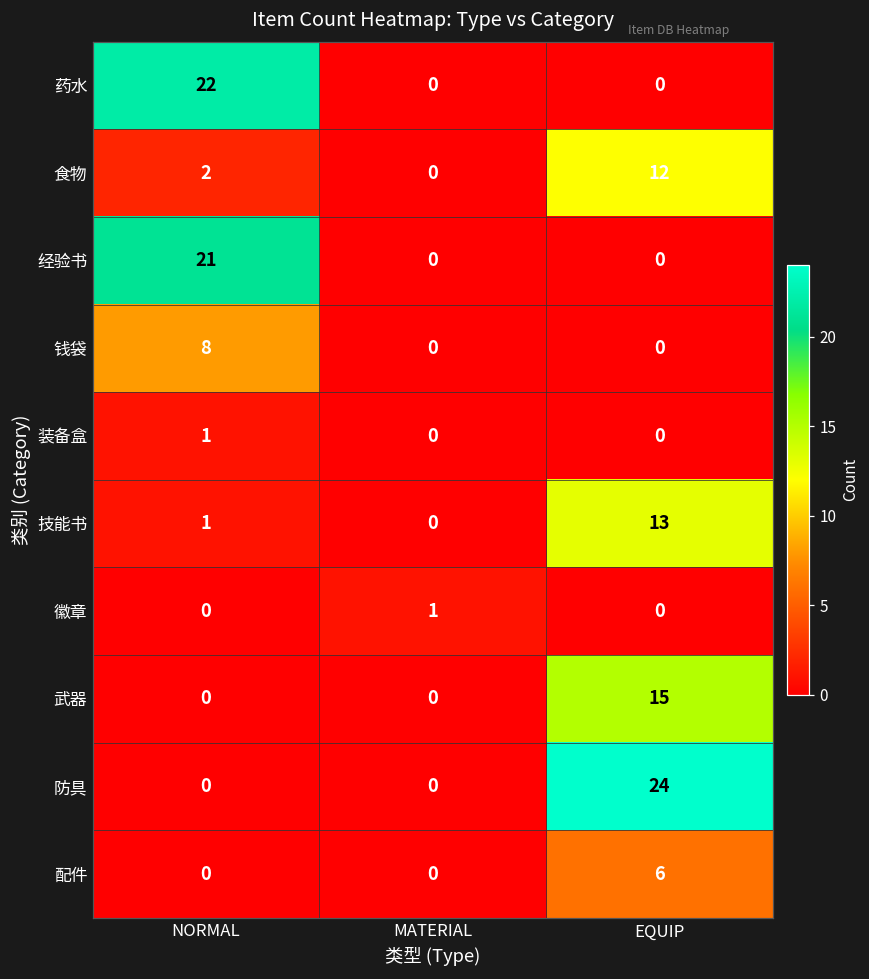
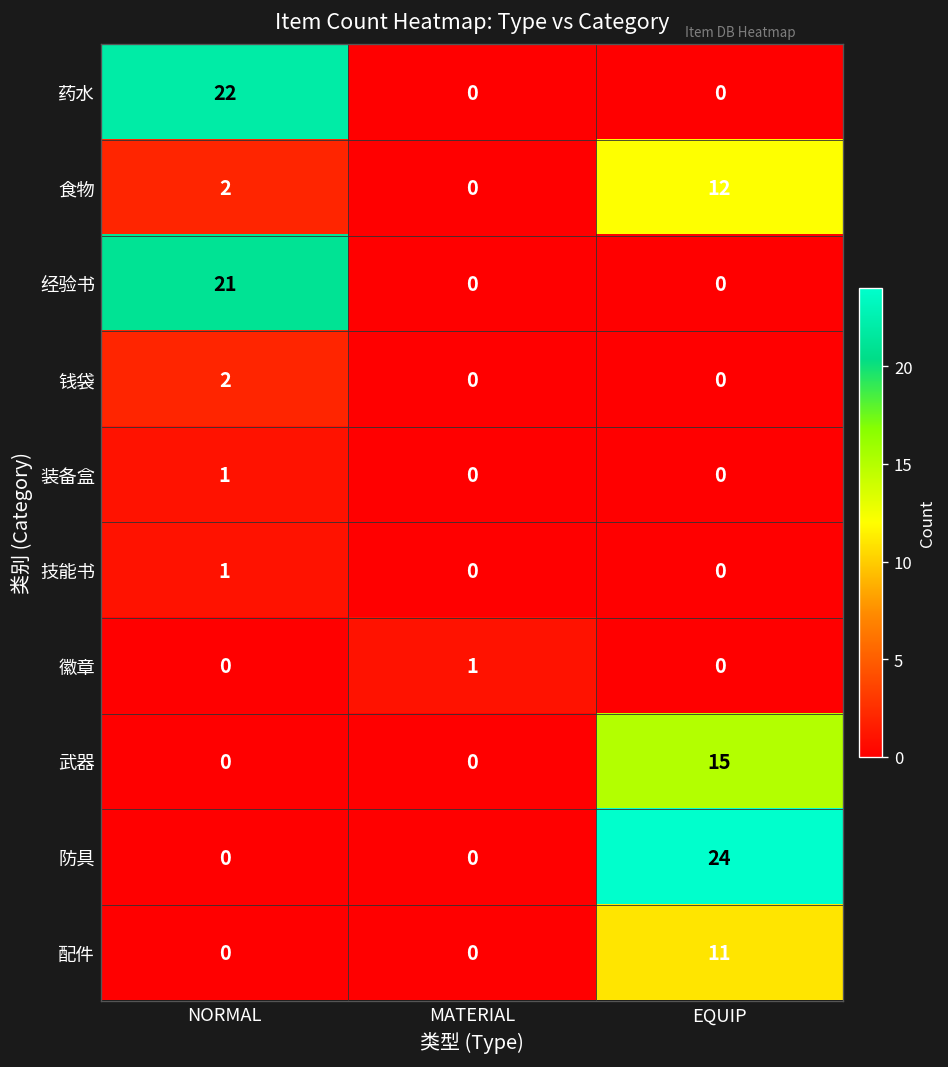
  {
    "药水": {
      "NORMAL": 22,
      "MATERIAL": 0,
      "EQUIP": 0
    },
    "食物": {
      "NORMAL": 2,
      "MATERIAL": 0,
      "EQUIP": 12
    },
    "经验书": {
      "NORMAL": 21,
      "MATERIAL": 0,
      "EQUIP": 0
    },
    "钱袋": {
-     "NORMAL": 8,
+     "NORMAL": 2,
      "MATERIAL": 0,
      "EQUIP": 0
    },
    "装备盒": {
      "NORMAL": 1,
      "MATERIAL": 0,
      "EQUIP": 0
    },
    "技能书": {
      "NORMAL": 1,
      "MATERIAL": 0,
-     "EQUIP": 13
+     "EQUIP": 0
    },
    "徽章": {
      "NORMAL": 0,
      "MATERIAL": 1,
      "EQUIP": 0
    },
    "武器": {
      "NORMAL": 0,
      "MATERIAL": 0,
      "EQUIP": 15
    },
    "防具": {
      "NORMAL": 0,
      "MATERIAL": 0,
      "EQUIP": 24
    },
    "配件": {
      "NORMAL": 0,
      "MATERIAL": 0,
-     "EQUIP": 6
+     "EQUIP": 11
    }
  }
